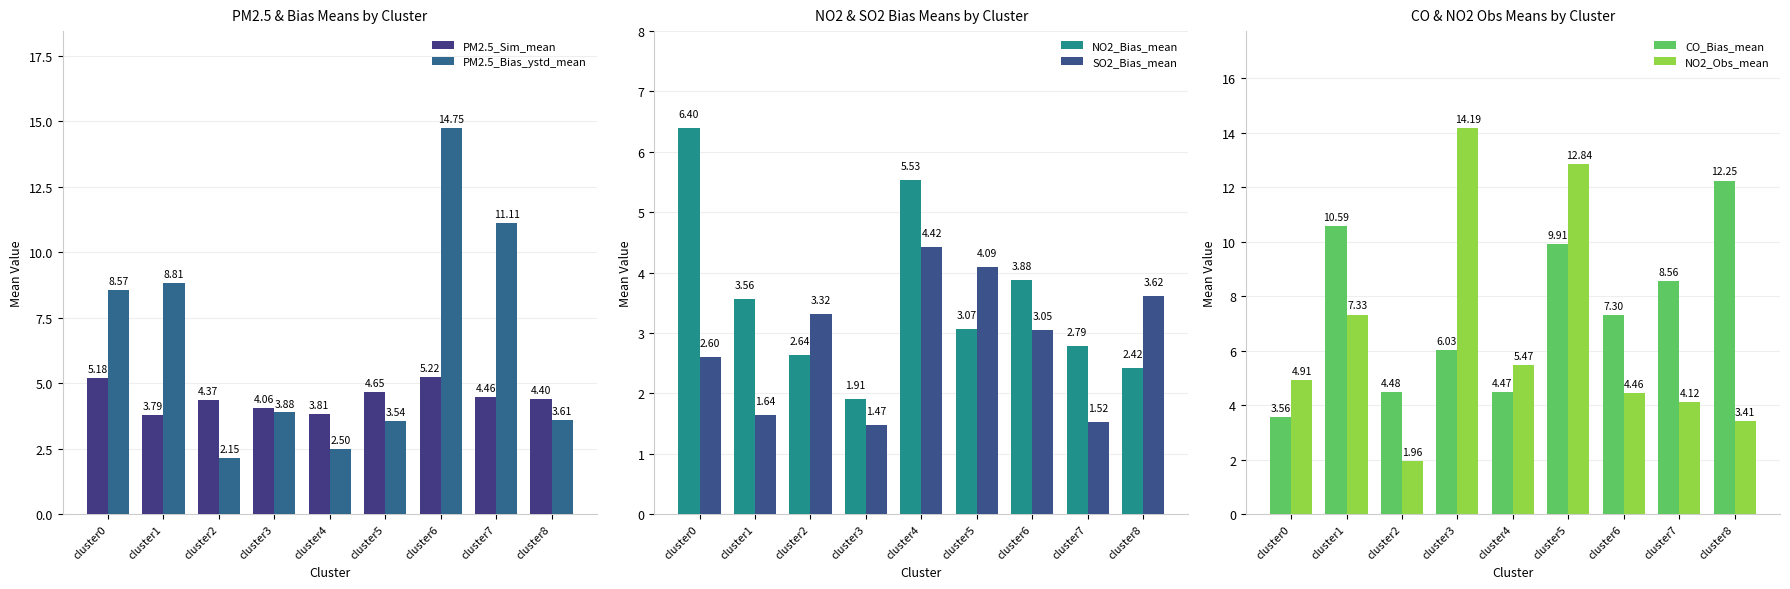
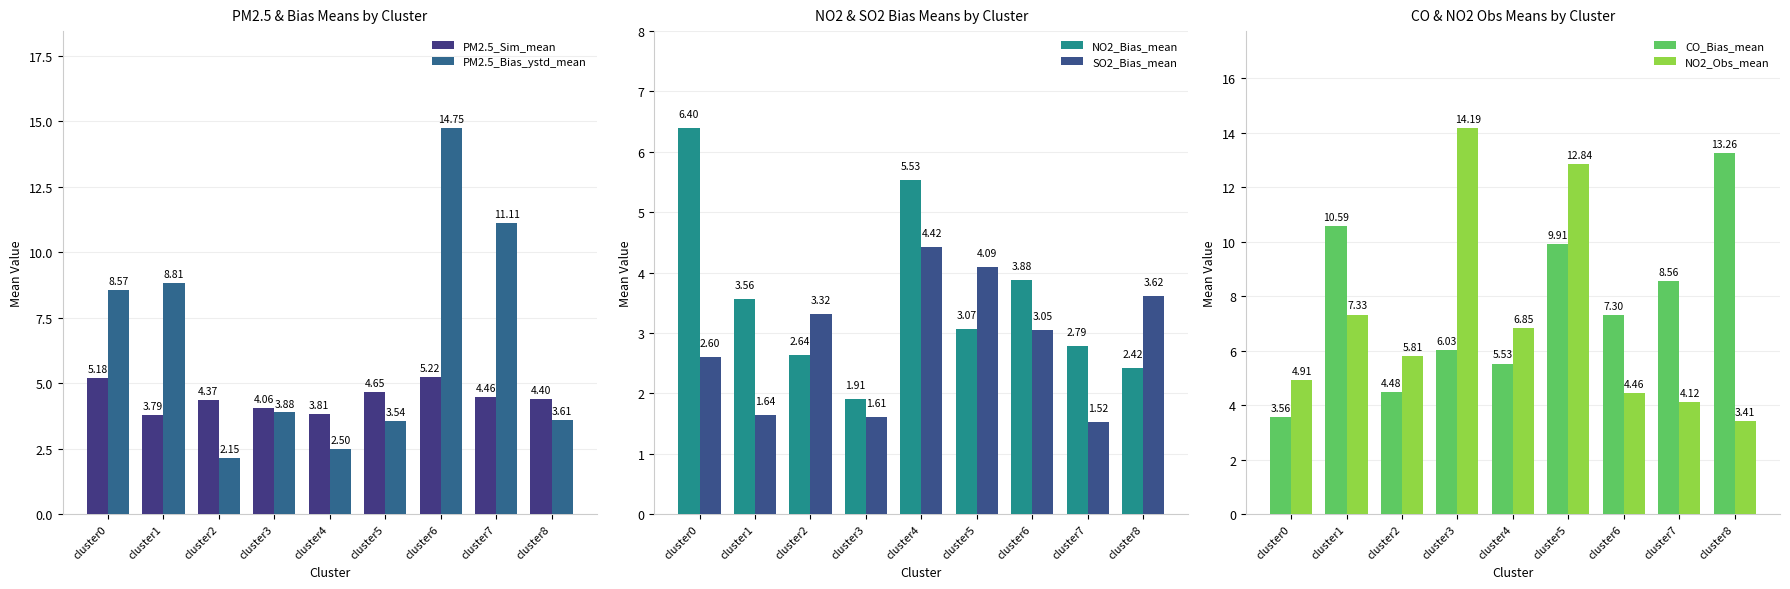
  {
    "NO2 & SO2 Bias Means by Cluster": {
      "NO2_Bias_mean": {
        "cluster0": 6.40,
        "cluster1": 3.56,
        "cluster2": 2.64,
        "cluster3": 1.91,
        "cluster4": 5.53,
        "cluster5": 3.07,
        "cluster6": 3.88,
        "cluster7": 2.79,
        "cluster8": 2.42
      },
      "SO2_Bias_mean": {
        "cluster0": 2.60,
        "cluster1": 1.64,
        "cluster2": 3.32,
-       "cluster3": 1.47,
+       "cluster3": 1.61,
        "cluster4": 4.42,
        "cluster5": 4.09,
        "cluster6": 3.05,
        "cluster7": 1.52,
        "cluster8": 3.62
      }
    },
    "CO & NO2 Obs Means by Cluster": {
      "CO_Bias_mean": {
        "cluster0": 3.56,
        "cluster1": 10.59,
        "cluster2": 4.48,
        "cluster3": 6.03,
-       "cluster4": 4.47,
+       "cluster4": 5.53,
        "cluster5": 9.91,
        "cluster6": 7.30,
        "cluster7": 8.56,
-       "cluster8": 12.25
+       "cluster8": 13.26
      },
      "NO2_Obs_mean": {
        "cluster0": 4.91,
        "cluster1": 7.33,
-       "cluster2": 1.96,
+       "cluster2": 5.81,
        "cluster3": 14.19,
-       "cluster4": 5.47,
+       "cluster4": 6.85,
        "cluster5": 12.84,
        "cluster6": 4.46,
        "cluster7": 4.12,
        "cluster8": 3.41
      }
    }
  }
